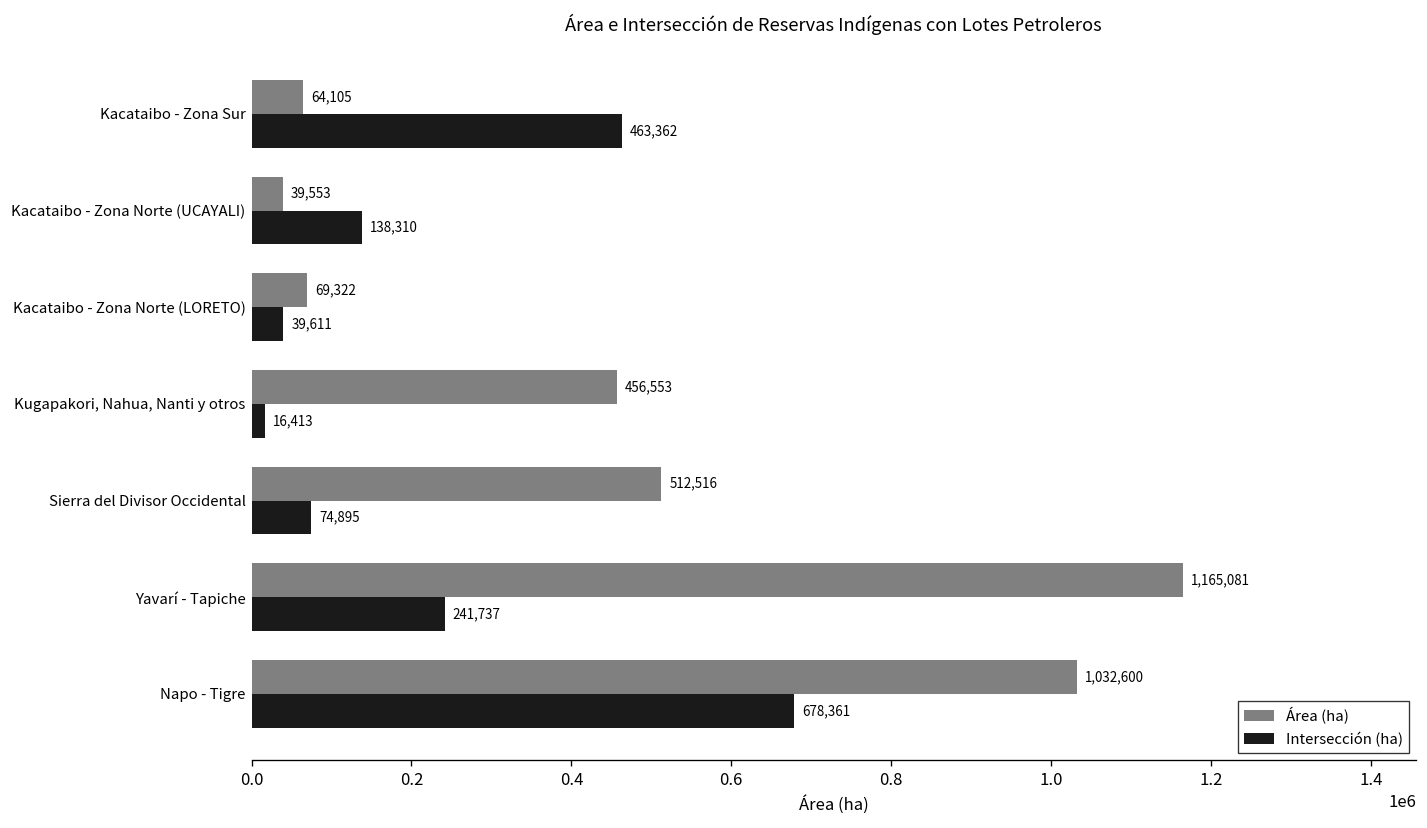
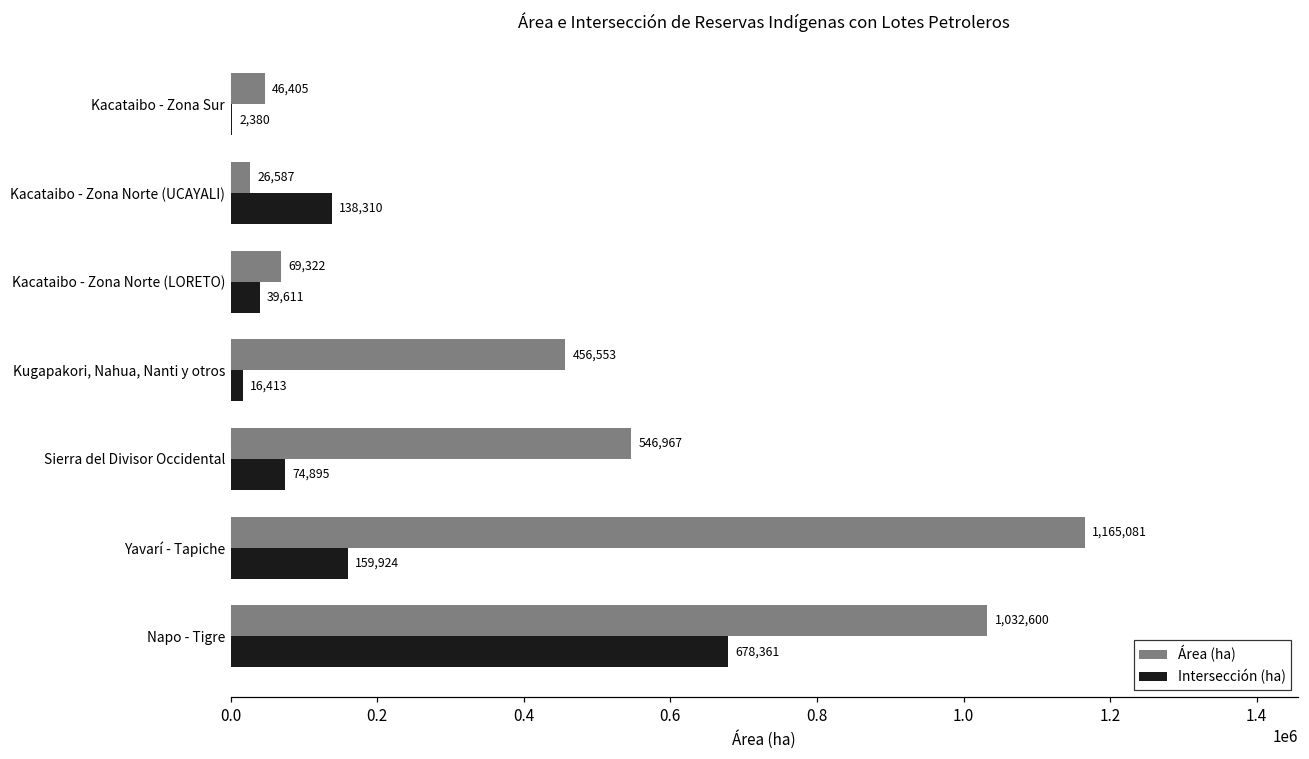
  {
    "Área (ha)": {
-     "Kacataibo - Zona Sur": "64,105",
-     "Kacataibo - Zona Norte (UCAYALI)": "39,553",
+     "Kacataibo - Zona Sur": "46,405",
+     "Kacataibo - Zona Norte (UCAYALI)": "26,587",
      "Kacataibo - Zona Norte (LORETO)": "69,322",
      "Kugapakori, Nahua, Nanti y otros": "456,553",
-     "Sierra del Divisor Occidental": "512,516",
+     "Sierra del Divisor Occidental": "546,967",
      "Yavarí - Tapiche": "1,165,081",
      "Napo - Tigre": "1,032,600"
    },
    "Intersección (ha)": {
-     "Kacataibo - Zona Sur": "463,362",
+     "Kacataibo - Zona Sur": "2,380",
      "Kacataibo - Zona Norte (UCAYALI)": "138,310",
      "Kacataibo - Zona Norte (LORETO)": "39,611",
      "Kugapakori, Nahua, Nanti y otros": "16,413",
      "Sierra del Divisor Occidental": "74,895",
-     "Yavarí - Tapiche": "241,737",
+     "Yavarí - Tapiche": "159,924",
      "Napo - Tigre": "678,361"
    }
  }
